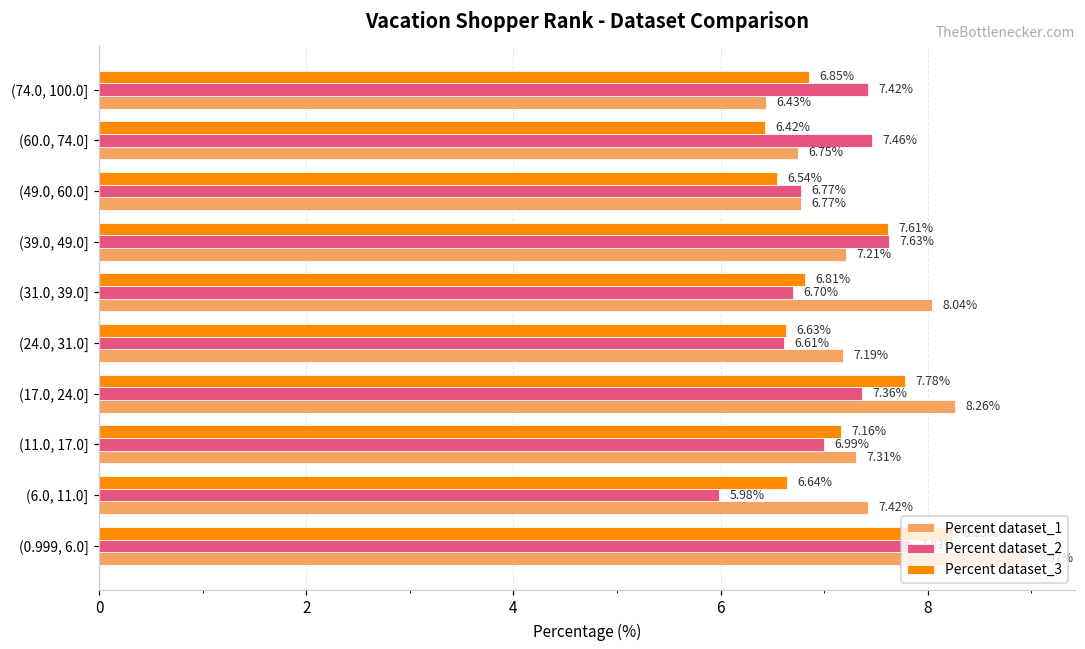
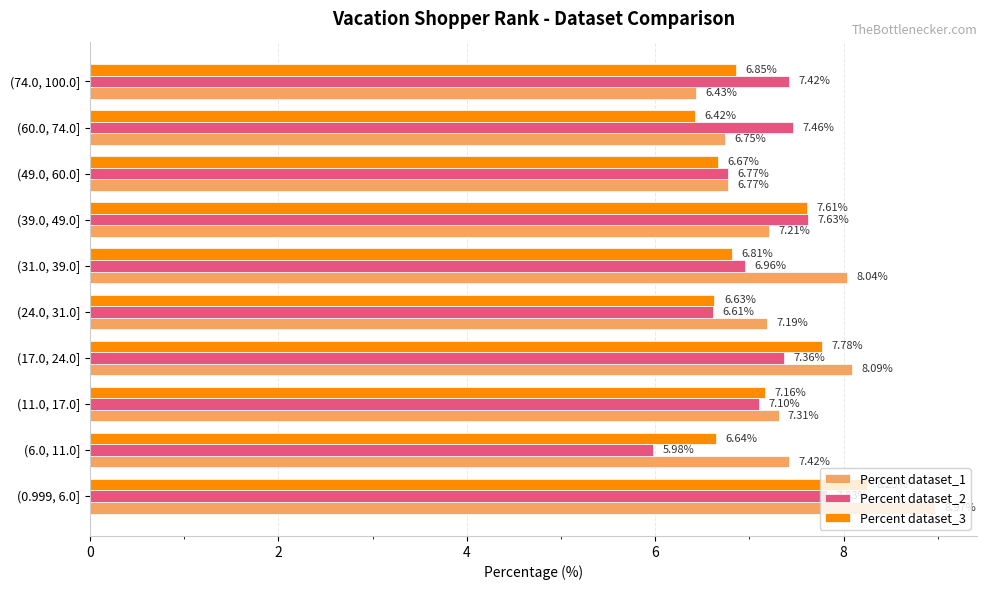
  {
    "Percent dataset_1": {
      "(74.0, 100.0]": "6.43%",
      "(60.0, 74.0]": "6.75%",
      "(49.0, 60.0]": "6.77%",
      "(39.0, 49.0]": "7.21%",
      "(31.0, 39.0]": "8.04%",
      "(24.0, 31.0]": "7.19%",
-     "(17.0, 24.0]": "8.26%",
+     "(17.0, 24.0]": "8.09%",
      "(11.0, 17.0]": "7.31%",
      "(6.0, 11.0]": "7.42%"
    },
    "Percent dataset_2": {
      "(74.0, 100.0]": "7.42%",
      "(60.0, 74.0]": "7.46%",
      "(49.0, 60.0]": "6.77%",
      "(39.0, 49.0]": "7.63%",
-     "(31.0, 39.0]": "6.70%",
+     "(31.0, 39.0]": "6.96%",
      "(24.0, 31.0]": "6.61%",
      "(17.0, 24.0]": "7.36%",
-     "(11.0, 17.0]": "6.99%",
+     "(11.0, 17.0]": "7.10%",
      "(6.0, 11.0]": "5.98%"
    },
    "Percent dataset_3": {
      "(74.0, 100.0]": "6.85%",
      "(60.0, 74.0]": "6.42%",
-     "(49.0, 60.0]": "6.54%",
+     "(49.0, 60.0]": "6.67%",
      "(39.0, 49.0]": "7.61%",
      "(31.0, 39.0]": "6.81%",
      "(24.0, 31.0]": "6.63%",
      "(17.0, 24.0]": "7.78%",
      "(11.0, 17.0]": "7.16%",
      "(6.0, 11.0]": "6.64%"
    }
  }
